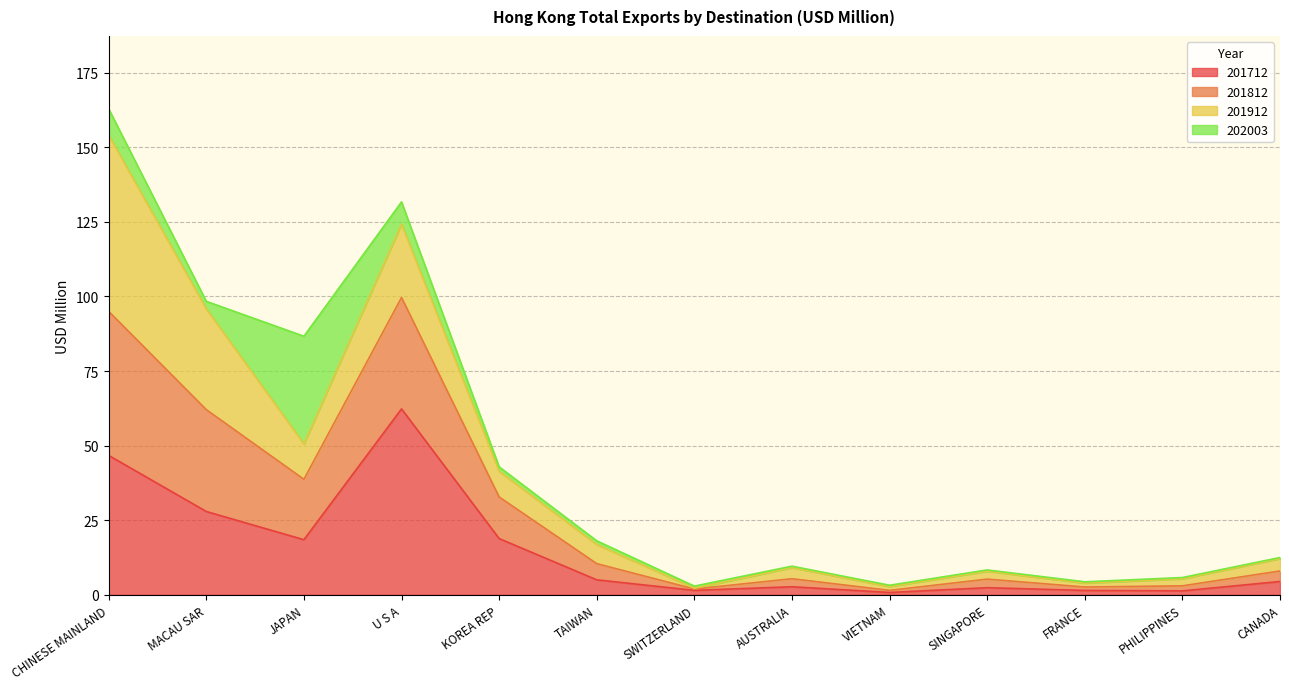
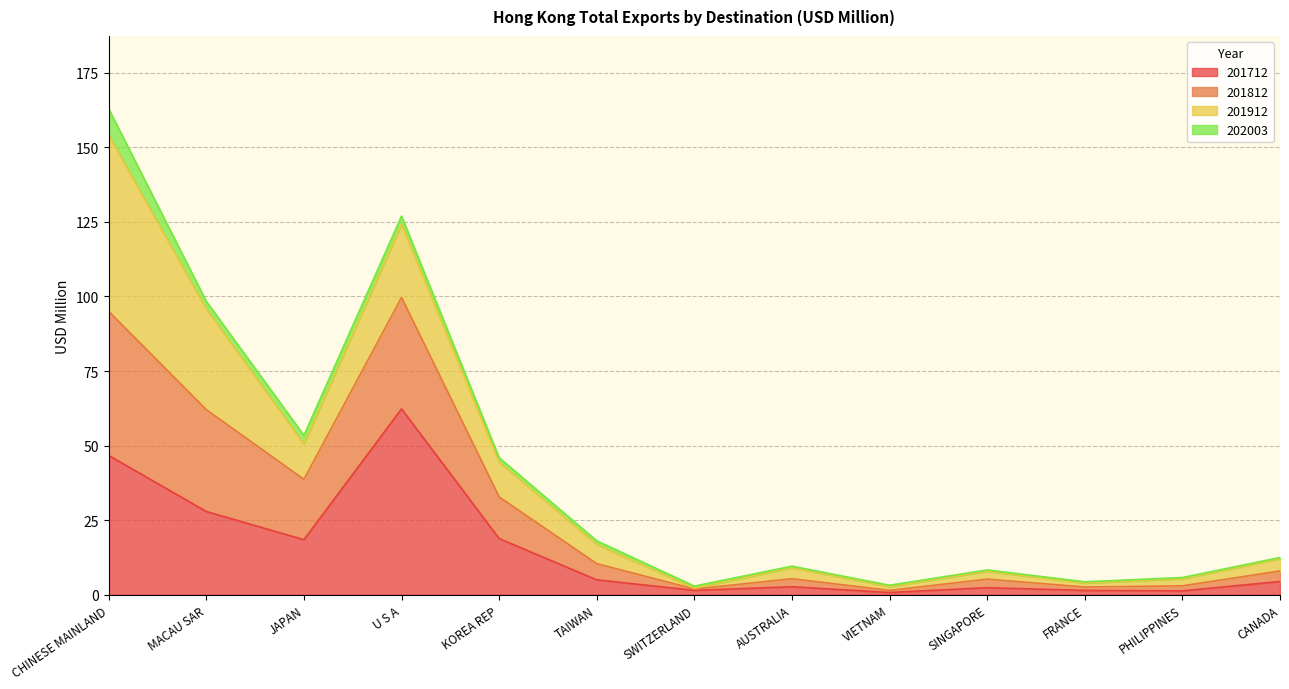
  {
    "201912": {
      "CHINESE MAINLAND": 59,
      "MACAU SAR": 34,
      "JAPAN": 12,
      "U S A": 25,
-     "KOREA REP": 9,
+     "KOREA REP": 12,
      "TAIWAN": 6
    },
    "202003": {
      "CHINESE MAINLAND": 9,
      "MACAU SAR": 3,
-     "JAPAN": 36,
-     "U S A": 7,
+     "JAPAN": 3,
+     "U S A": 3,
      "KOREA REP": 1,
      "TAIWAN": 1
    }
  }
